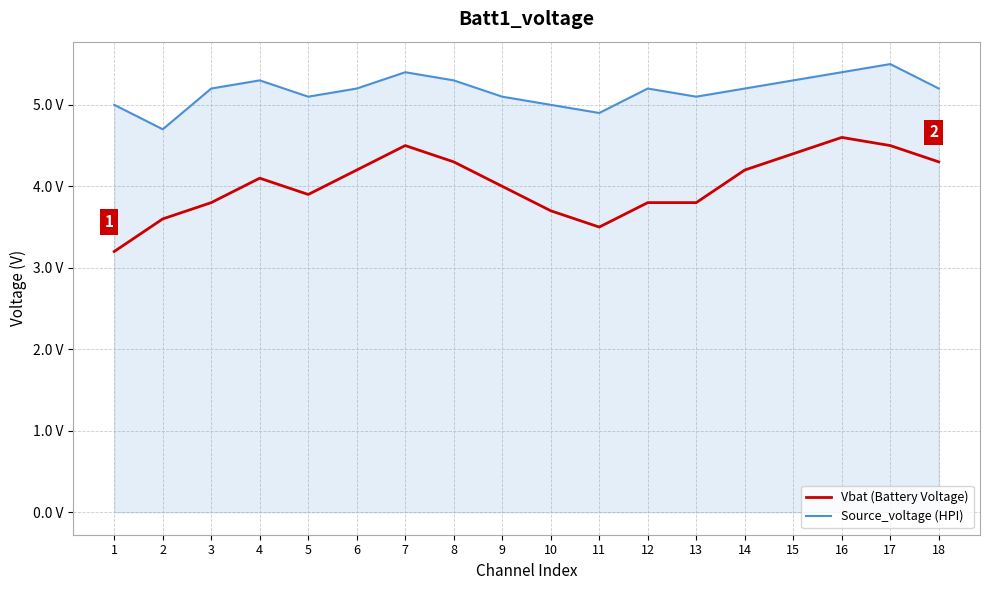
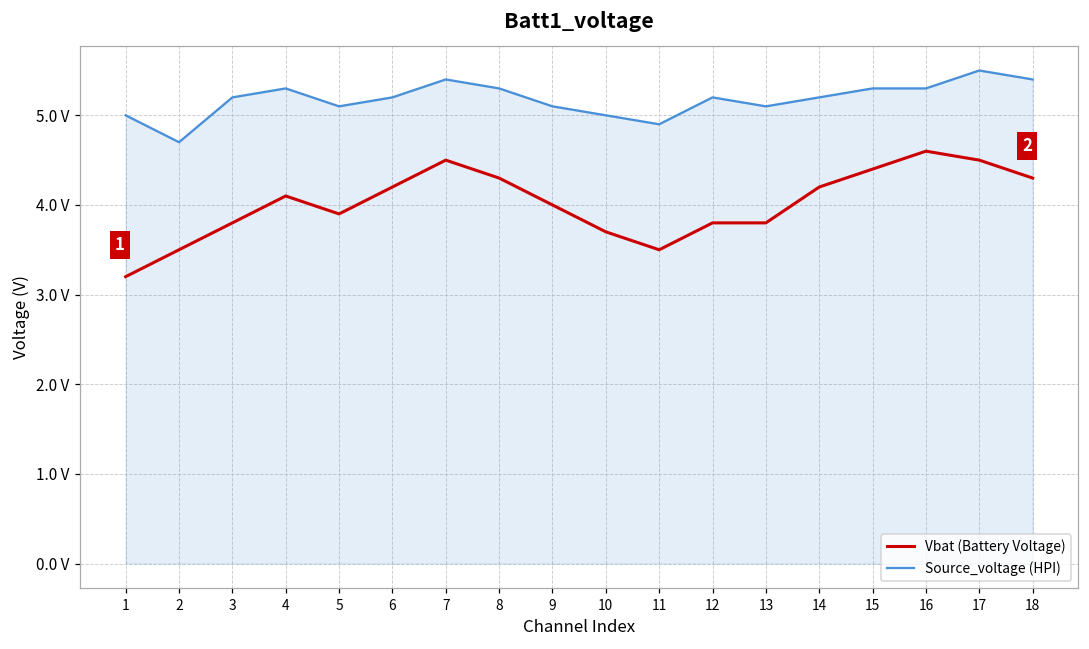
  {
    "Vbat (Battery Voltage)": {
-     "2": "3.6 V",
+     "2": "3.5 V",
      "3": "3.8 V",
      "4": "4.1 V",
      "5": "3.9 V",
      "6": "4.2 V",
      "7": "4.5 V",
      "8": "4.3 V",
      "9": "4.0 V",
      "10": "3.7 V",
      "11": "3.5 V",
      "12": "3.8 V",
      "13": "3.8 V",
      "14": "4.2 V",
      "15": "4.4 V",
      "16": "4.6 V",
      "17": "4.5 V"
    },
    "Source_voltage (HPI)": {
      "1": "5.0 V",
      "2": "4.7 V",
      "3": "5.2 V",
      "4": "5.3 V",
      "5": "5.1 V",
      "6": "5.2 V",
      "7": "5.4 V",
      "8": "5.3 V",
      "9": "5.1 V",
      "10": "5.0 V",
      "11": "4.9 V",
      "12": "5.2 V",
      "13": "5.1 V",
      "14": "5.2 V",
      "15": "5.3 V",
-     "16": "5.4 V",
+     "16": "5.3 V",
      "17": "5.5 V",
-     "18": "5.2 V"
+     "18": "5.4 V"
    }
  }
